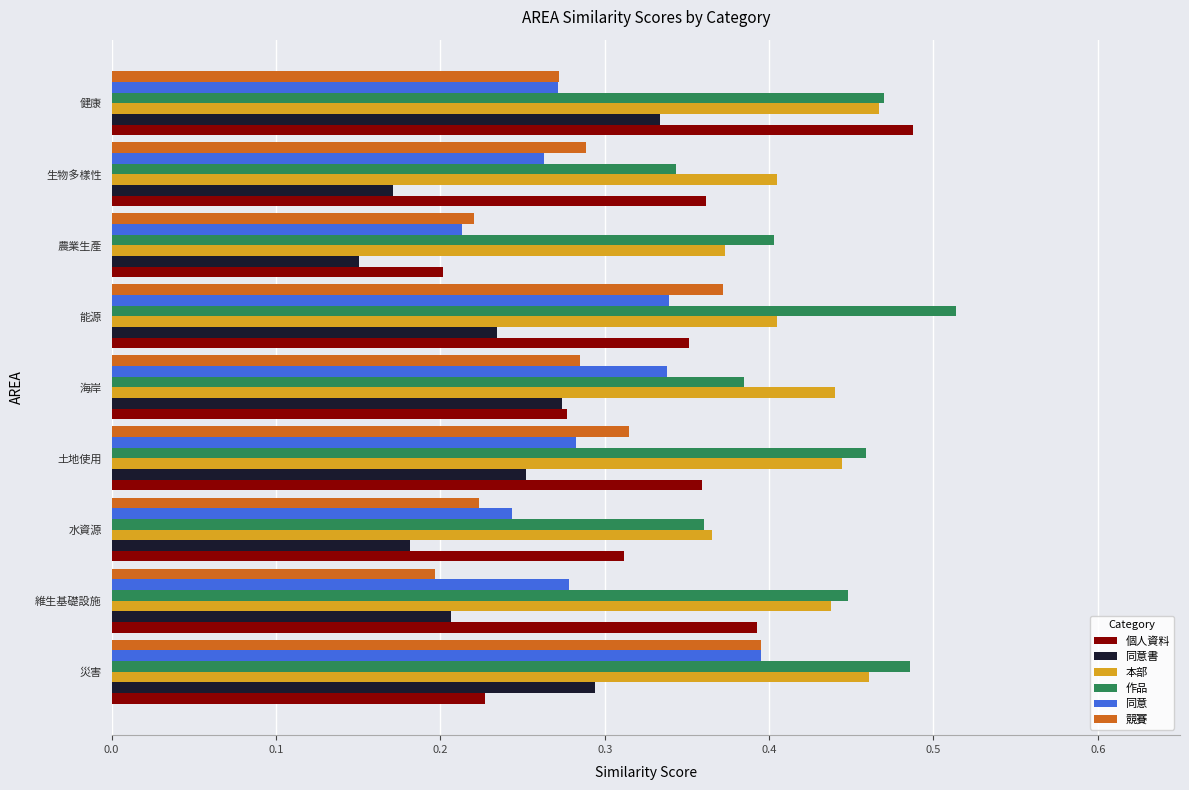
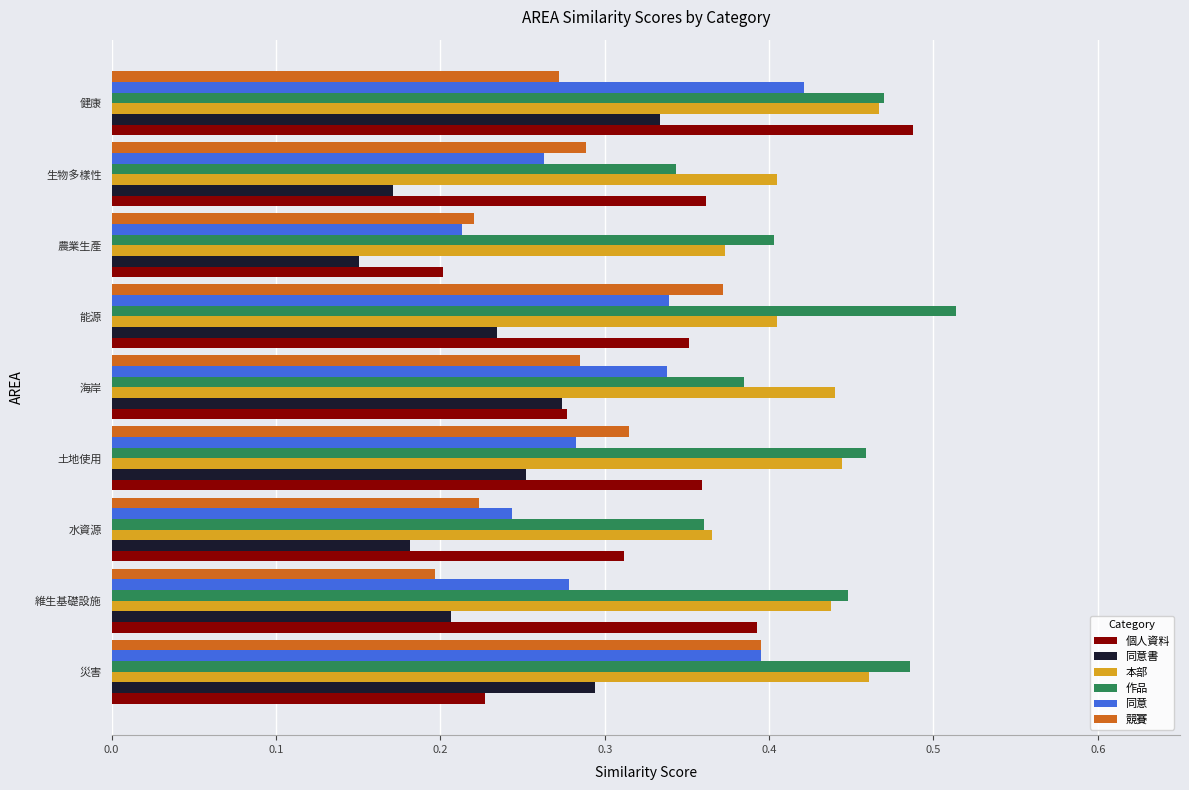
  {
    "個人資料": {
      "健康": 0.488,
      "生物多樣性": 0.362,
      "農業生產": 0.202,
      "能源": 0.351,
      "海岸": 0.277,
      "土地使用": 0.359,
      "水資源": 0.312,
      "維生基礎設施": 0.393,
      "災害": 0.227
    },
    "同意書": {
      "健康": 0.333,
      "生物多樣性": 0.171,
      "農業生產": 0.151,
      "能源": 0.235,
      "海岸": 0.274,
      "土地使用": 0.252,
      "水資源": 0.181,
      "維生基礎設施": 0.207,
      "災害": 0.294
    },
    "本部": {
      "健康": 0.467,
      "生物多樣性": 0.405,
      "農業生產": 0.373,
      "能源": 0.405,
      "海岸": 0.440,
      "土地使用": 0.444,
      "水資源": 0.365,
      "維生基礎設施": 0.437,
      "災害": 0.461
    },
    "作品": {
      "健康": 0.470,
      "生物多樣性": 0.343,
      "農業生產": 0.403,
      "能源": 0.514,
      "海岸": 0.384,
      "土地使用": 0.459,
      "水資源": 0.361,
      "維生基礎設施": 0.448,
      "災害": 0.486
    },
    "同意": {
-     "健康": 0.271,
+     "健康": 0.422,
      "生物多樣性": 0.263,
      "農業生產": 0.213,
      "能源": 0.339,
      "海岸": 0.338,
      "土地使用": 0.283,
      "水資源": 0.243,
      "維生基礎設施": 0.278,
      "災害": 0.395
    },
    "競賽": {
      "健康": 0.272,
      "生物多樣性": 0.289,
      "農業生產": 0.221,
      "能源": 0.372,
      "海岸": 0.285,
      "土地使用": 0.315,
      "水資源": 0.224,
      "維生基礎設施": 0.197,
      "災害": 0.395
    }
  }
